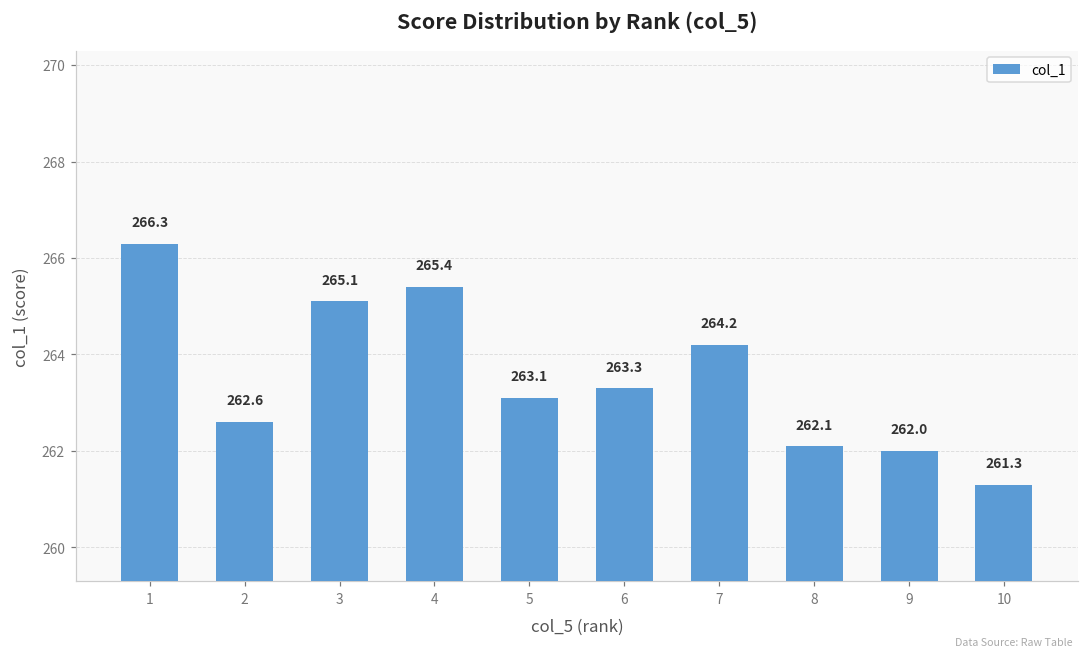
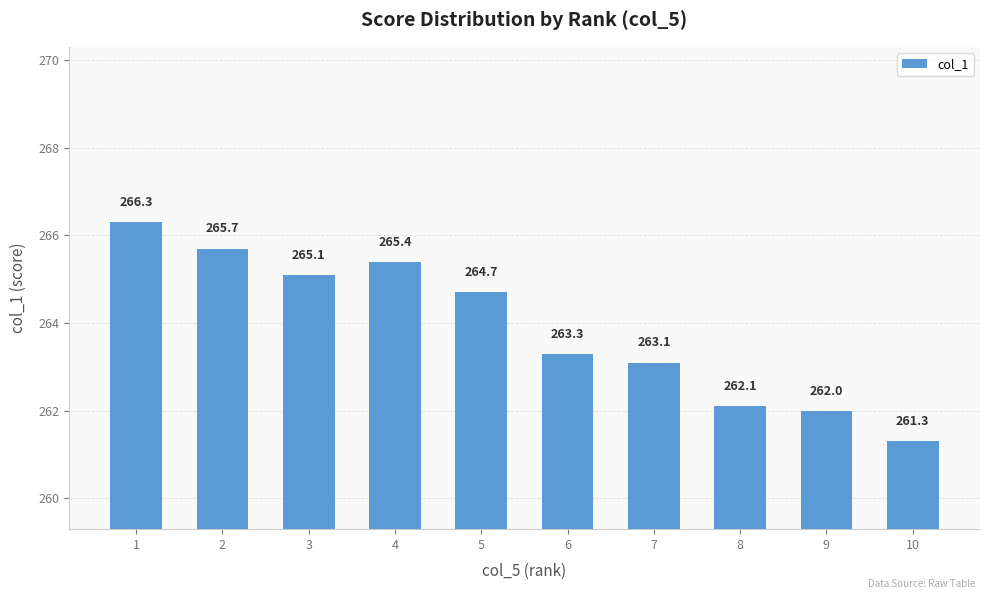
  {
    "1": 266.3,
-   "2": 262.6,
+   "2": 265.7,
    "3": 265.1,
    "4": 265.4,
-   "5": 263.1,
+   "5": 264.7,
    "6": 263.3,
-   "7": 264.2,
+   "7": 263.1,
    "8": 262.1,
    "9": 262.0,
    "10": 261.3
  }
